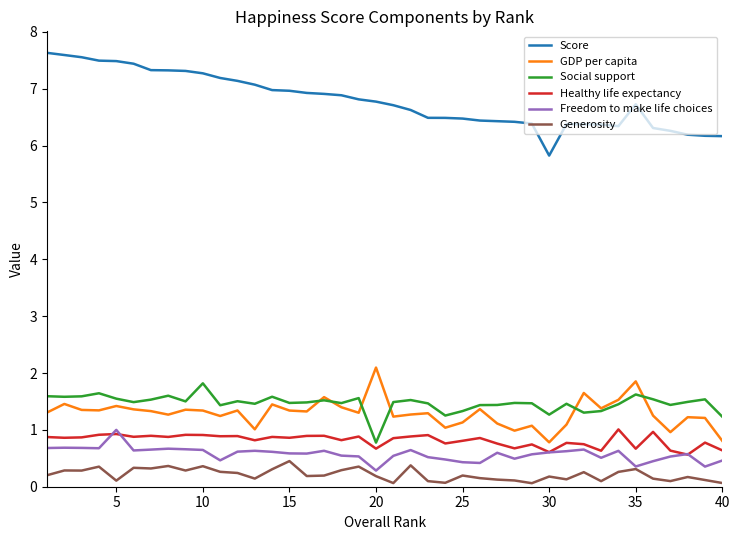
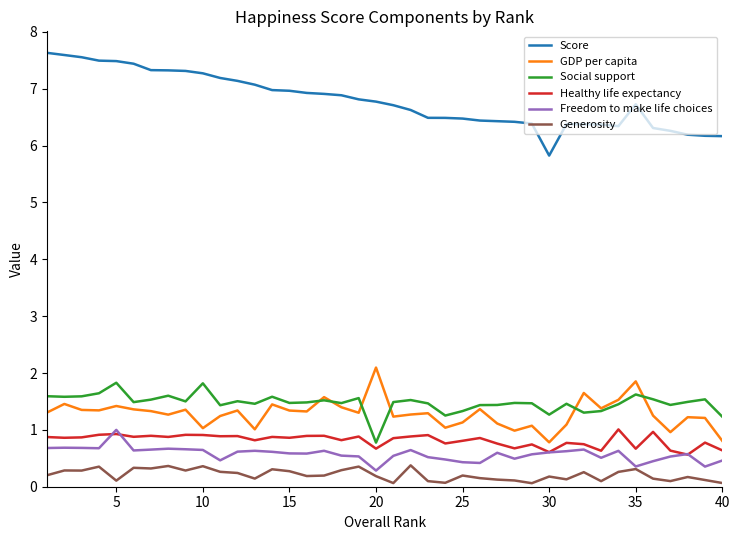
  {
    "Score": {
      "5": 7.5,
      "10": 7.3,
      "15": 7.0,
      "20": 6.8,
      "25": 6.5,
      "30": 5.8,
      "40": 6.2
    },
    "GDP per capita": {
      "5": 1.4,
-     "10": 1.3,
+     "10": 1.0,
      "15": 1.3,
      "20": 2.1,
      "25": 1.1,
      "30": 0.8,
      "35": 1.9,
      "40": 0.8
    },
    "Social support": {
-     "5": 1.5,
+     "5": 1.8,
      "10": 1.8,
      "15": 1.5,
      "20": 0.8,
      "25": 1.3,
      "30": 1.3,
      "35": 1.6,
      "40": 1.2
    },
    "Healthy life expectancy": {
      "5": 0.9,
      "10": 0.9,
      "15": 0.9,
      "20": 0.7,
      "25": 0.8,
      "35": 0.7,
      "40": 0.6
    },
    "Freedom to make life choices": {
      "5": 1.0,
      "10": 0.6,
      "15": 0.6,
      "20": 0.3,
      "25": 0.4,
      "40": 0.5
    },
    "Generosity": {
      "5": 0.1,
      "10": 0.4,
-     "15": 0.5,
+     "15": 0.3,
      "20": 0.2,
      "25": 0.2,
      "30": 0.2,
      "40": 0.1
    }
  }
